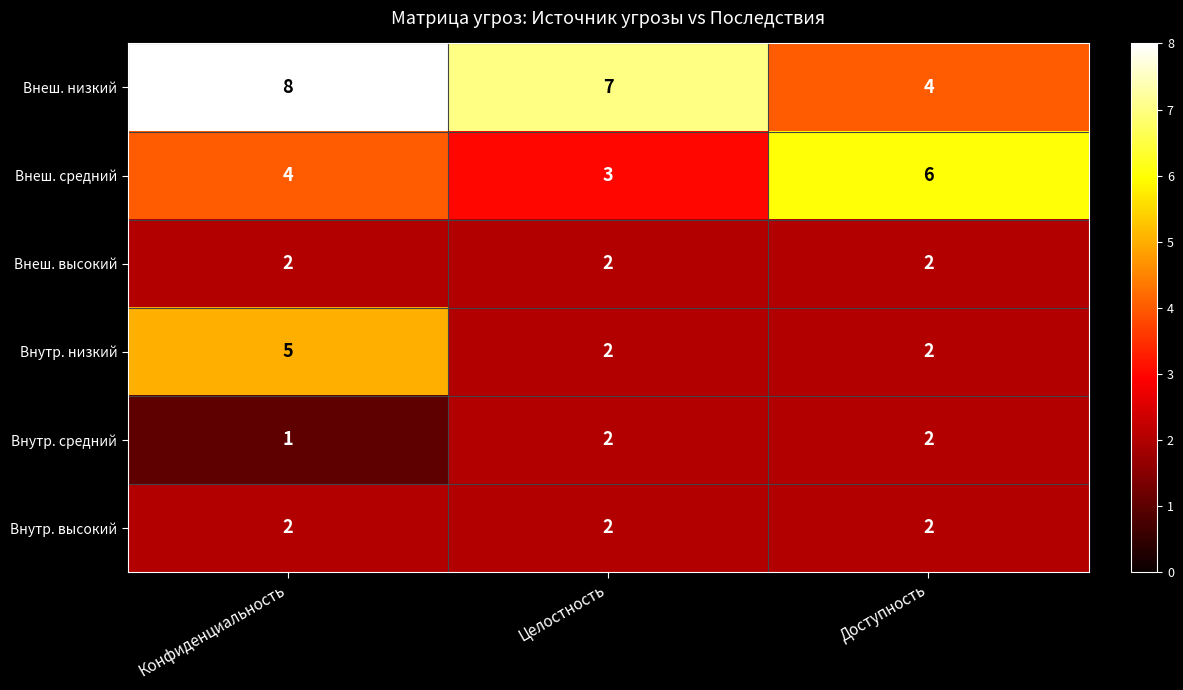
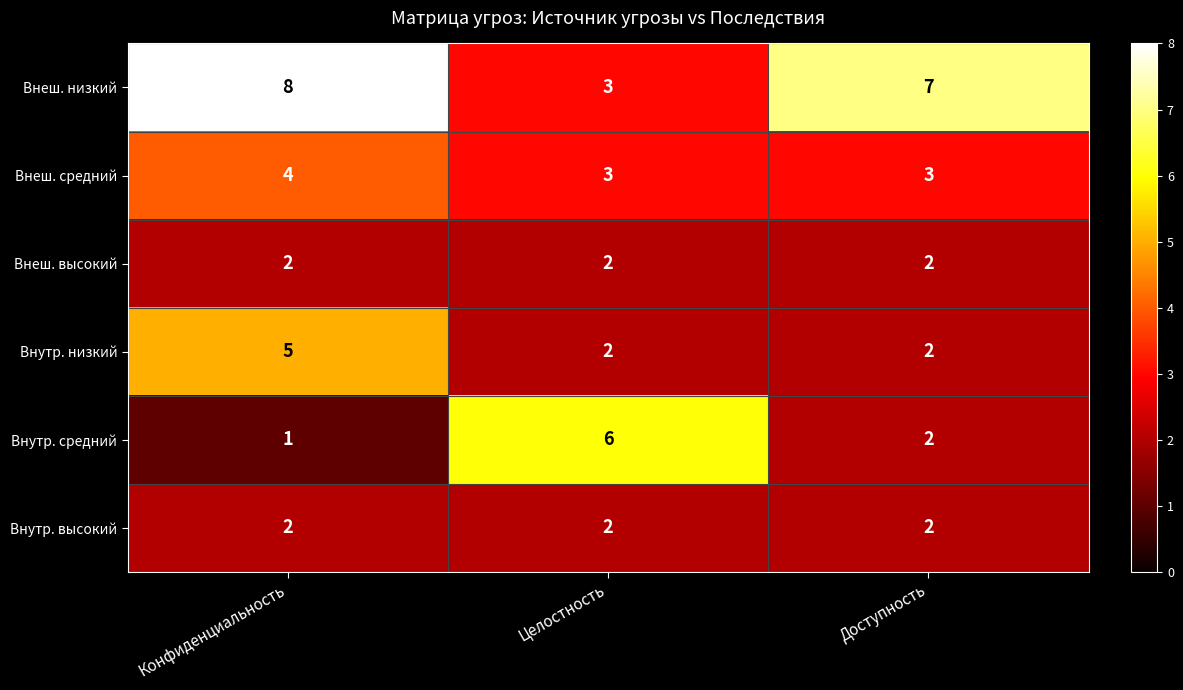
  {
    "Внеш. низкий": {
      "Конфиденциальность": 8,
-     "Целостность": 7,
-     "Доступность": 4
+     "Целостность": 3,
+     "Доступность": 7
    },
    "Внеш. средний": {
      "Конфиденциальность": 4,
      "Целостность": 3,
-     "Доступность": 6
+     "Доступность": 3
    },
    "Внеш. высокий": {
      "Конфиденциальность": 2,
      "Целостность": 2,
      "Доступность": 2
    },
    "Внутр. низкий": {
      "Конфиденциальность": 5,
      "Целостность": 2,
      "Доступность": 2
    },
    "Внутр. средний": {
      "Конфиденциальность": 1,
-     "Целостность": 2,
+     "Целостность": 6,
      "Доступность": 2
    },
    "Внутр. высокий": {
      "Конфиденциальность": 2,
      "Целостность": 2,
      "Доступность": 2
    }
  }
